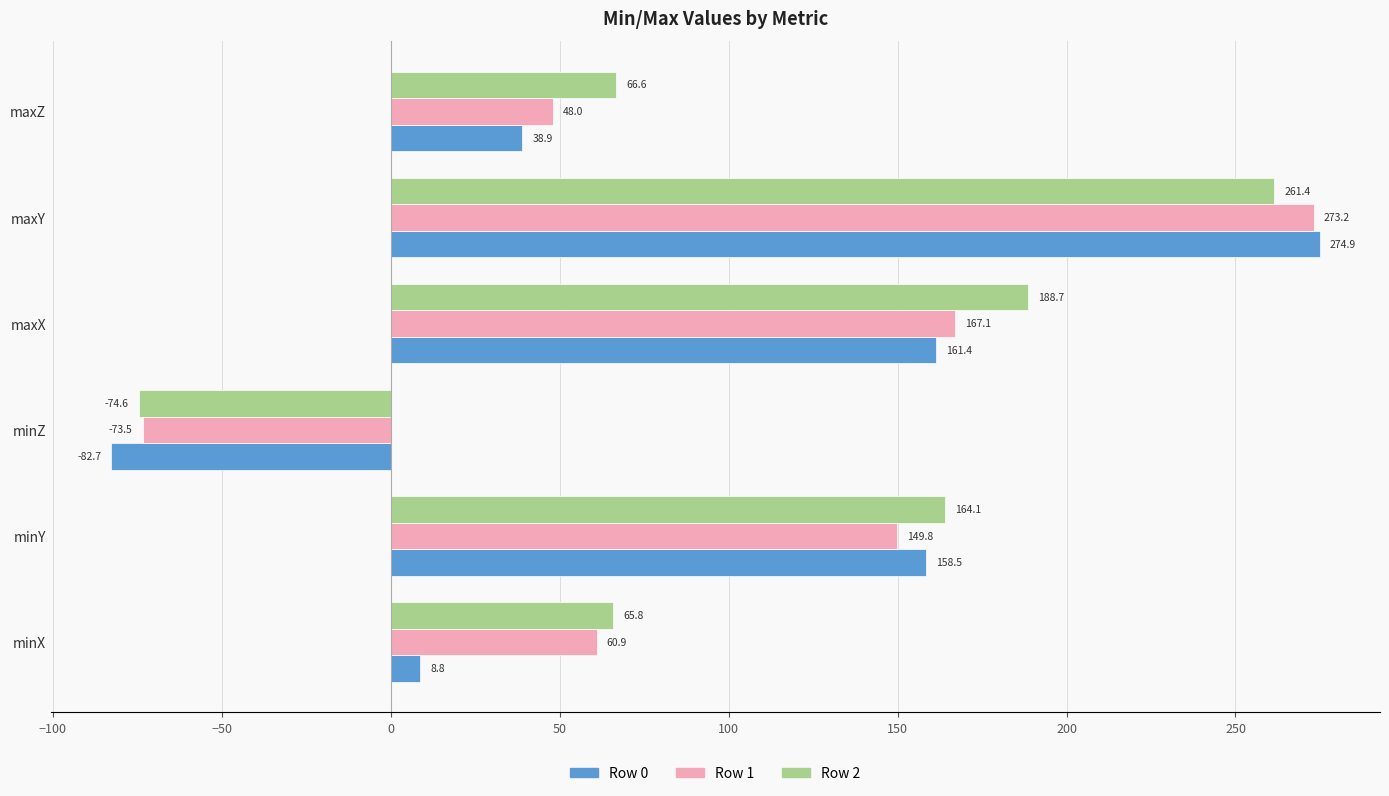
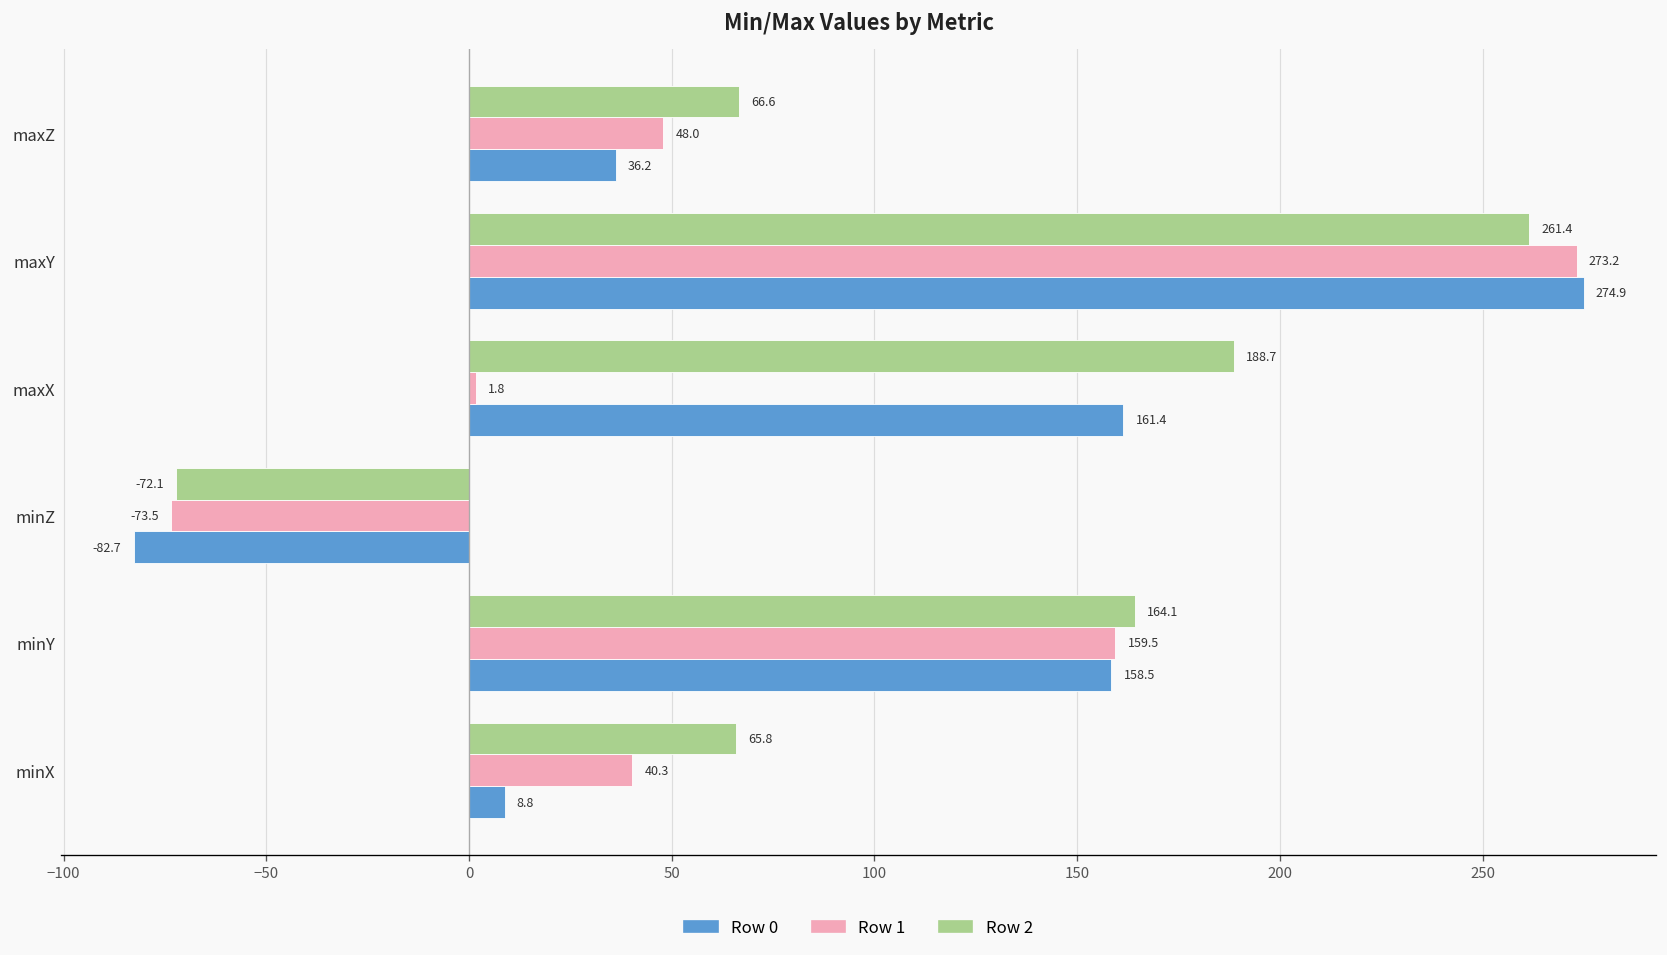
  {
    "Row 0": {
-     "maxZ": 38.9,
+     "maxZ": 36.2,
      "maxY": 274.9,
      "maxX": 161.4,
      "minZ": -82.7,
      "minY": 158.5,
      "minX": 8.8
    },
    "Row 1": {
      "maxZ": 48.0,
      "maxY": 273.2,
-     "maxX": 167.1,
+     "maxX": 1.8,
      "minZ": -73.5,
-     "minY": 149.8,
-     "minX": 60.9
+     "minY": 159.5,
+     "minX": 40.3
    },
    "Row 2": {
      "maxZ": 66.6,
      "maxY": 261.4,
      "maxX": 188.7,
-     "minZ": -74.6,
+     "minZ": -72.1,
      "minY": 164.1,
      "minX": 65.8
    }
  }
